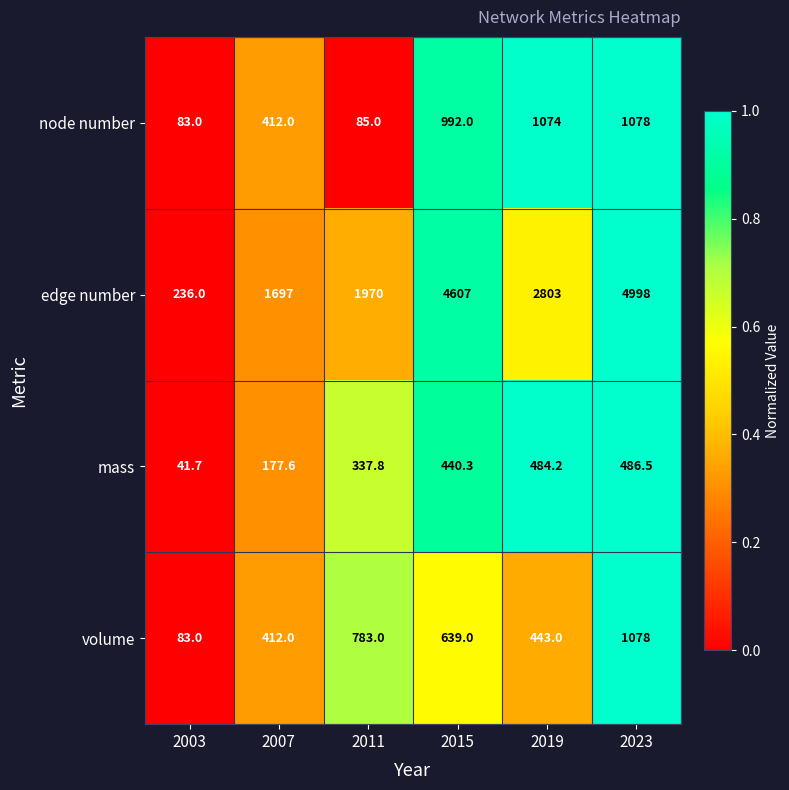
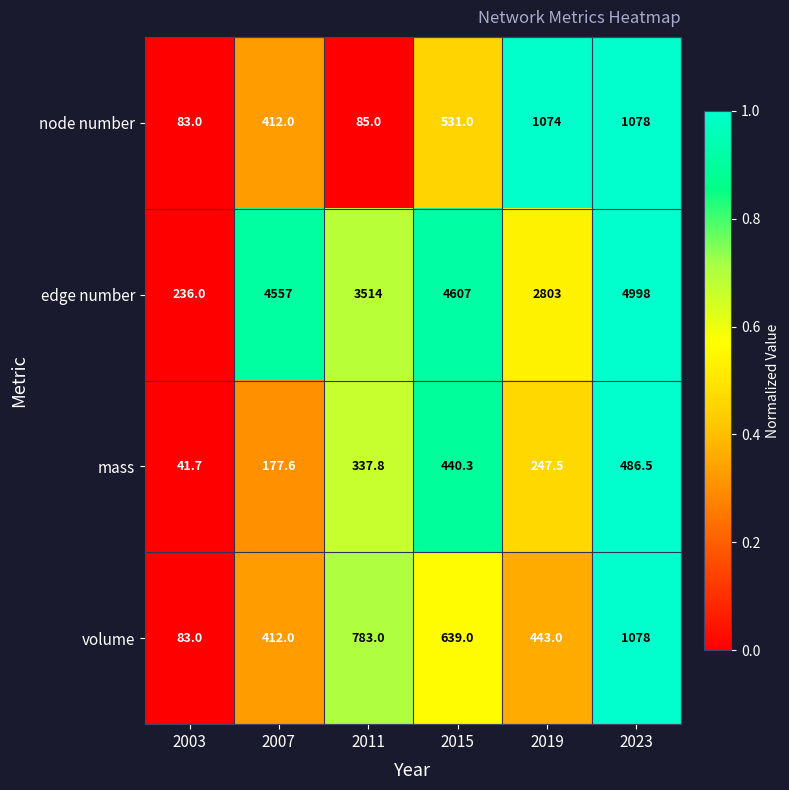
  {
    "node number": {
      "2003": 83.0,
      "2007": 412.0,
      "2011": 85.0,
-     "2015": 992.0,
+     "2015": 531.0,
      "2019": 1074,
      "2023": 1078
    },
    "edge number": {
      "2003": 236.0,
-     "2007": 1697,
-     "2011": 1970,
+     "2007": 4557,
+     "2011": 3514,
      "2015": 4607,
      "2019": 2803,
      "2023": 4998
    },
    "mass": {
      "2003": 41.7,
      "2007": 177.6,
      "2011": 337.8,
      "2015": 440.3,
-     "2019": 484.2,
+     "2019": 247.5,
      "2023": 486.5
    },
    "volume": {
      "2003": 83.0,
      "2007": 412.0,
      "2011": 783.0,
      "2015": 639.0,
      "2019": 443.0,
      "2023": 1078
    }
  }
